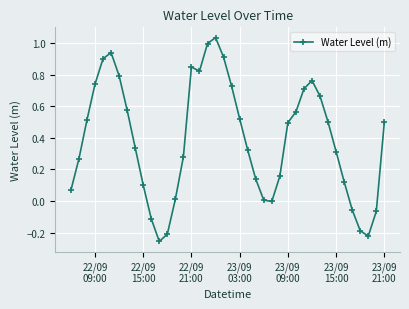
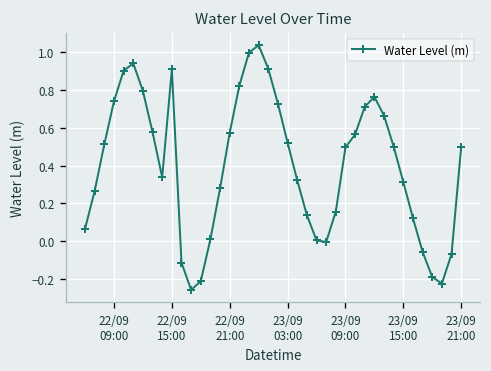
  {
    "22/09 09:00": 0.74,
-   "22/09 15:00": 0.10,
-   "22/09 21:00": 0.85,
+   "22/09 15:00": 0.91,
+   "22/09 21:00": 0.57,
    "23/09 03:00": 0.52,
    "23/09 09:00": 0.50,
    "23/09 15:00": 0.31,
    "23/09 21:00": 0.50
  }
